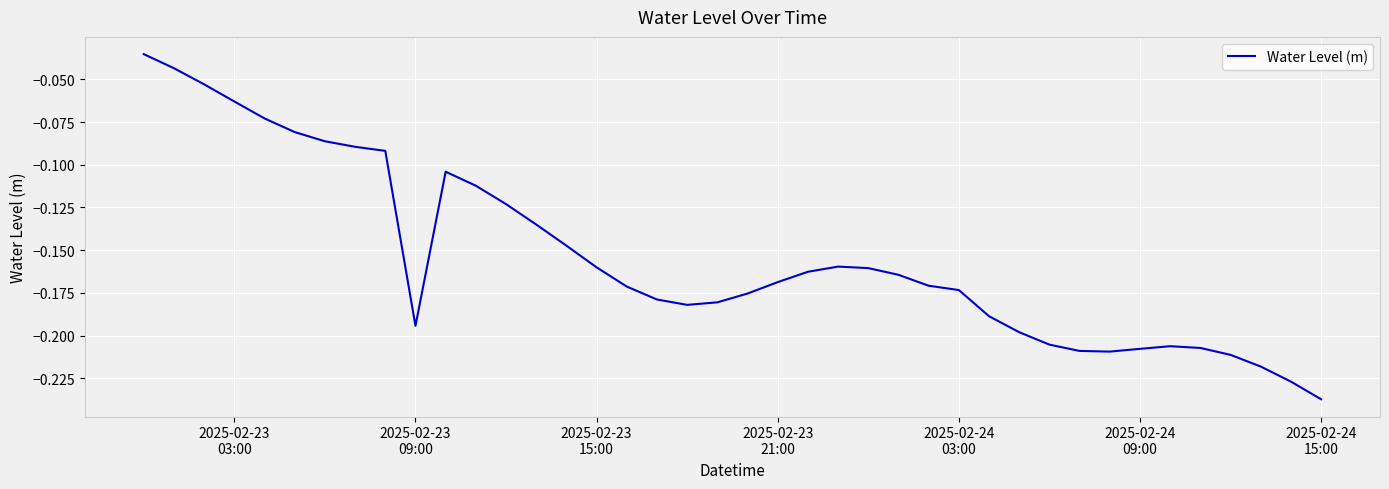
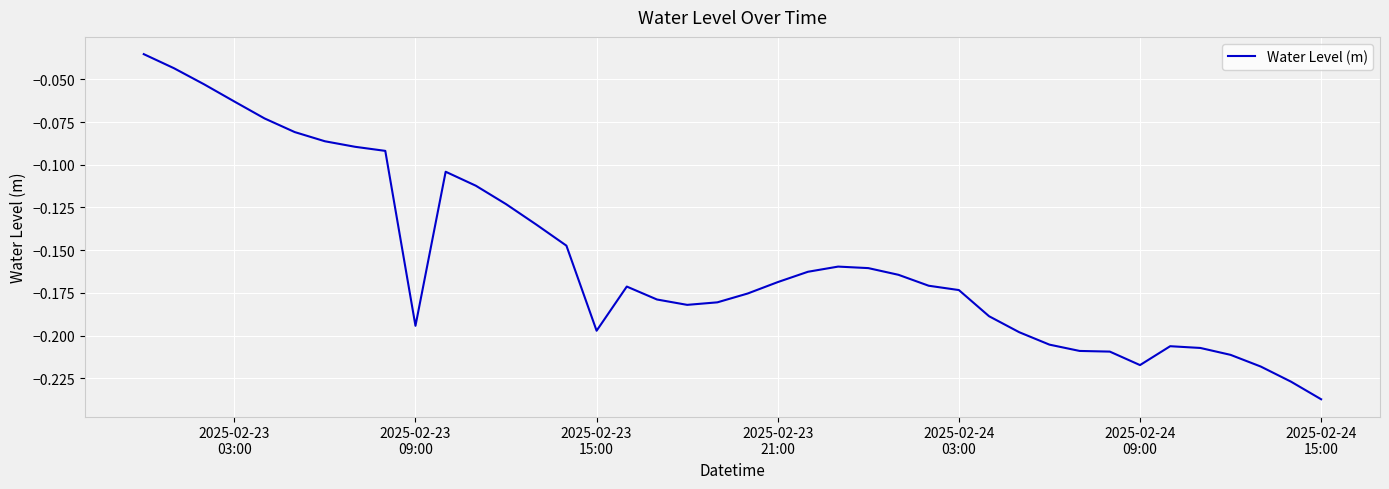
  {
    "2025-02-23 03:00": -0.063,
    "2025-02-23 09:00": -0.194,
-   "2025-02-23 15:00": -0.160,
+   "2025-02-23 15:00": -0.197,
    "2025-02-23 21:00": -0.169,
    "2025-02-24 03:00": -0.173,
-   "2025-02-24 09:00": -0.208,
+   "2025-02-24 09:00": -0.217,
    "2025-02-24 15:00": -0.237
  }
